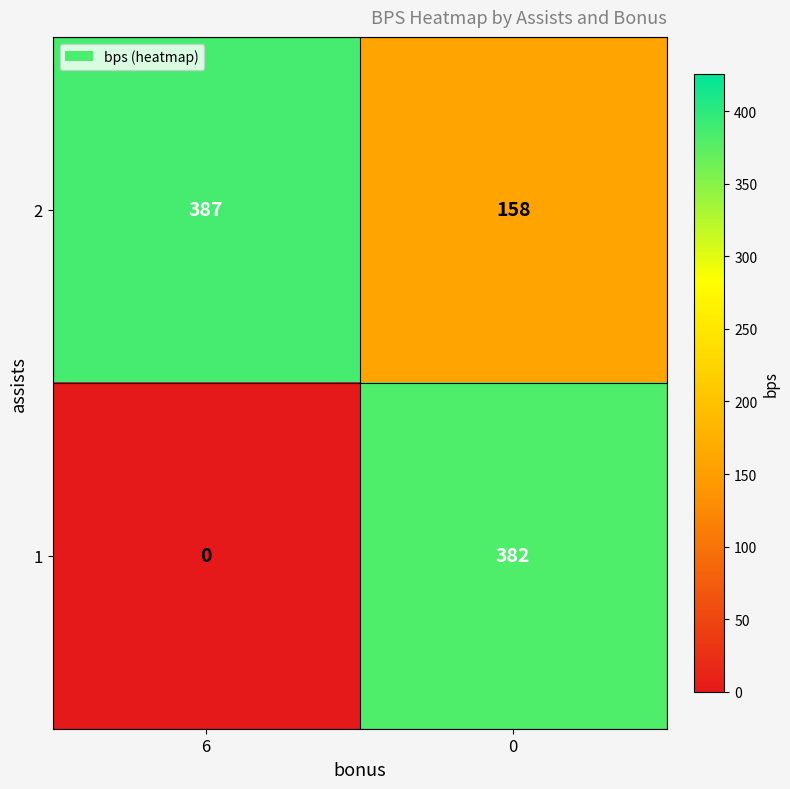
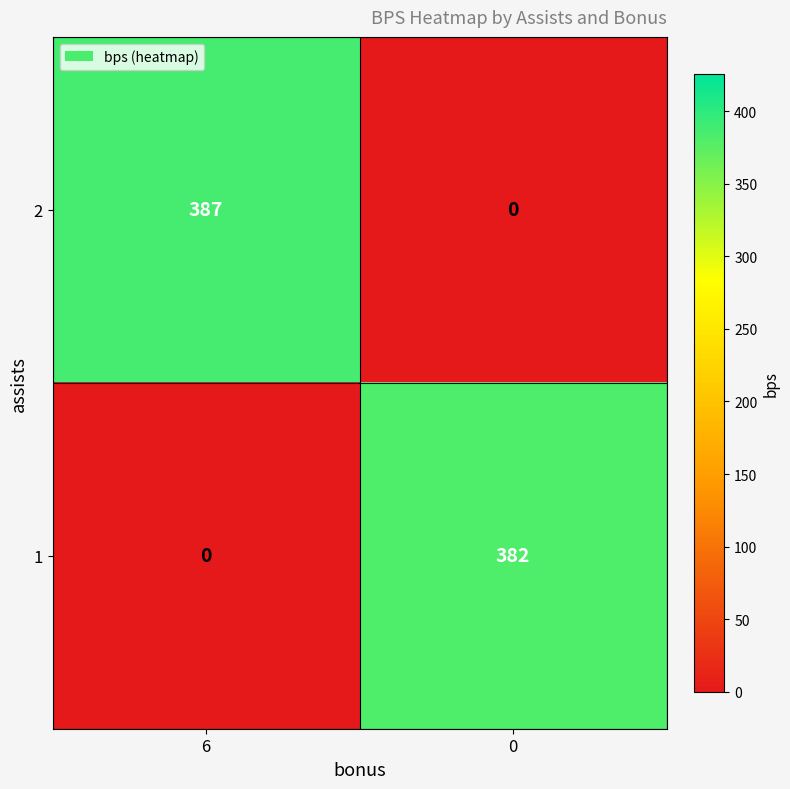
  {
    "2": {
      "6": 387,
-     "0": 158
+     "0": 0
    },
    "1": {
      "6": 0,
      "0": 382
    }
  }
